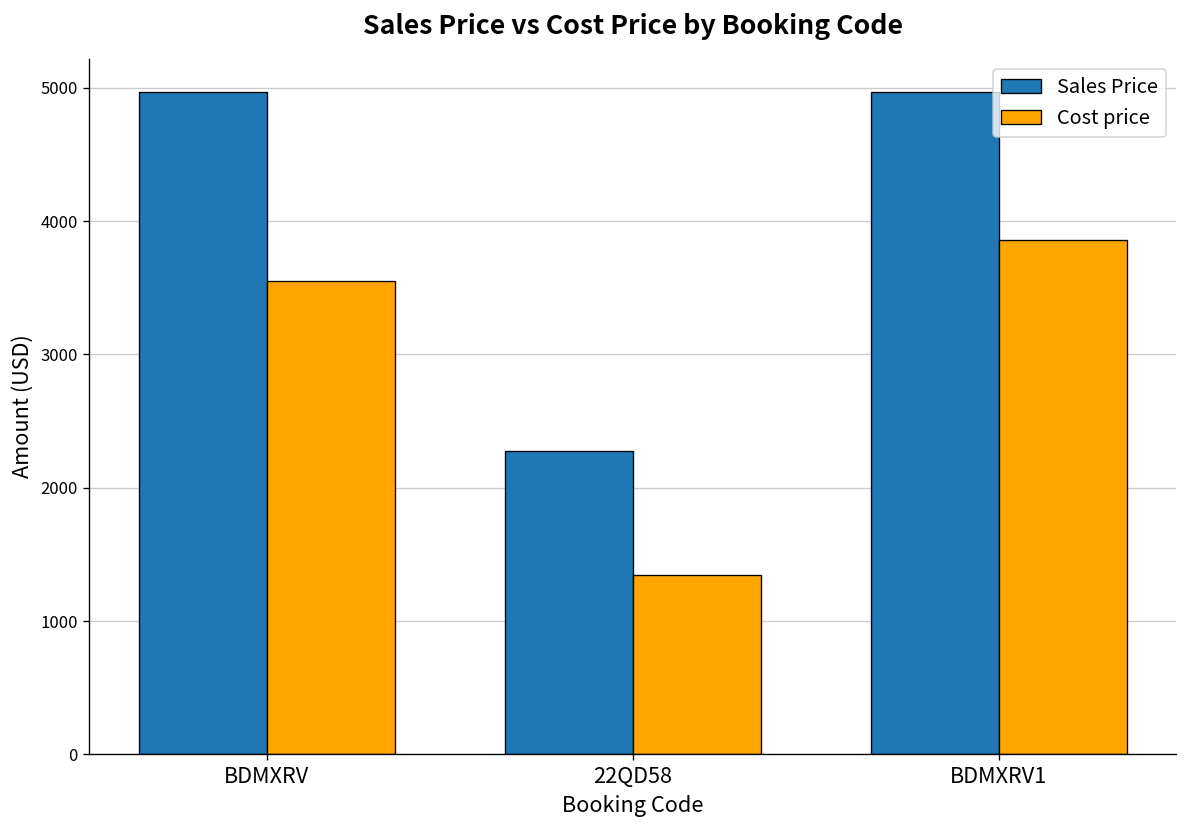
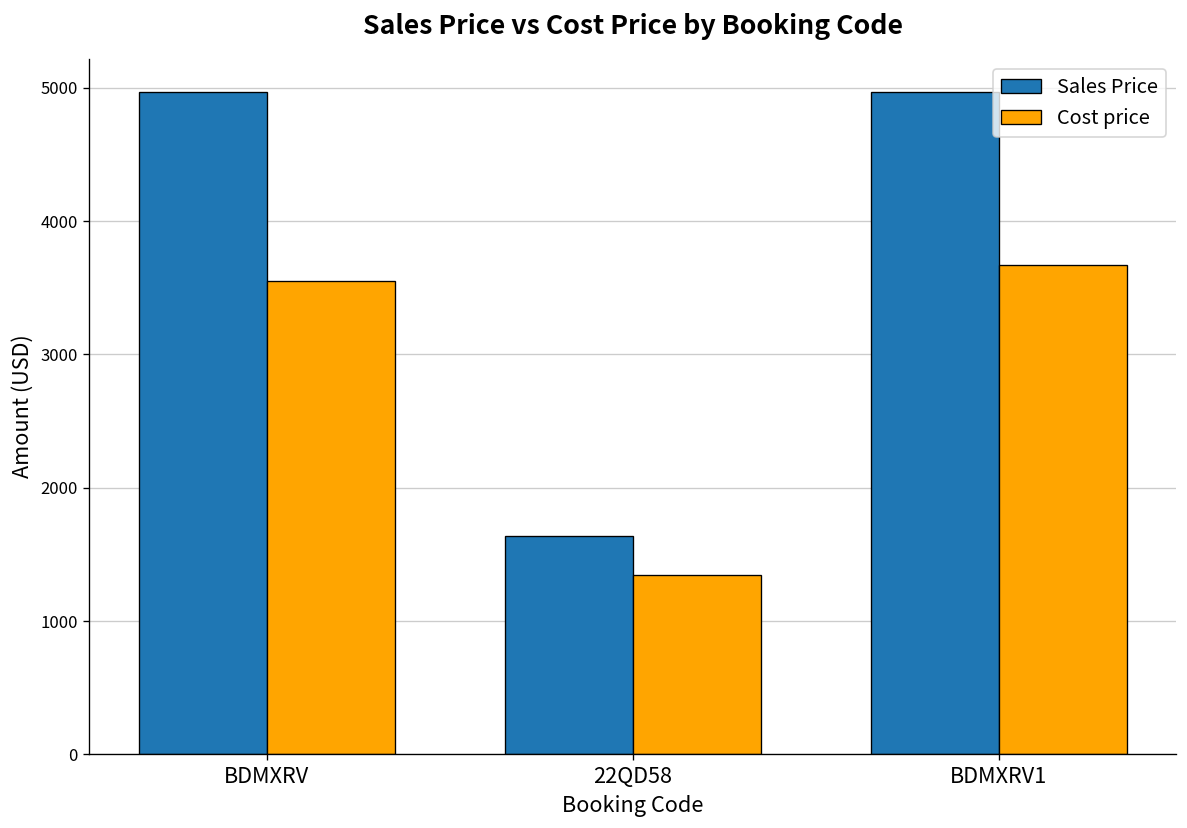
  {
    "Sales Price": {
      "BDMXRV": 4970,
-     "22QD58": 2270,
+     "22QD58": 1640,
      "BDMXRV1": 4970
    },
    "Cost price": {
      "BDMXRV": 3550,
      "22QD58": 1340,
-     "BDMXRV1": 3860
+     "BDMXRV1": 3670
    }
  }
